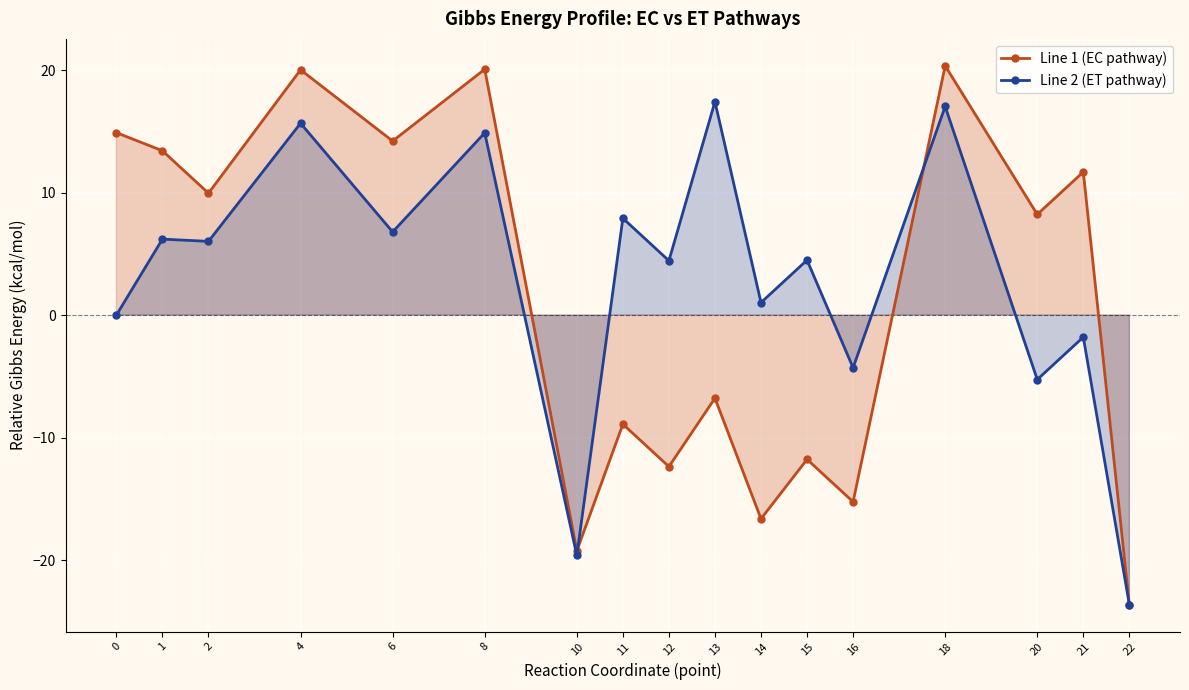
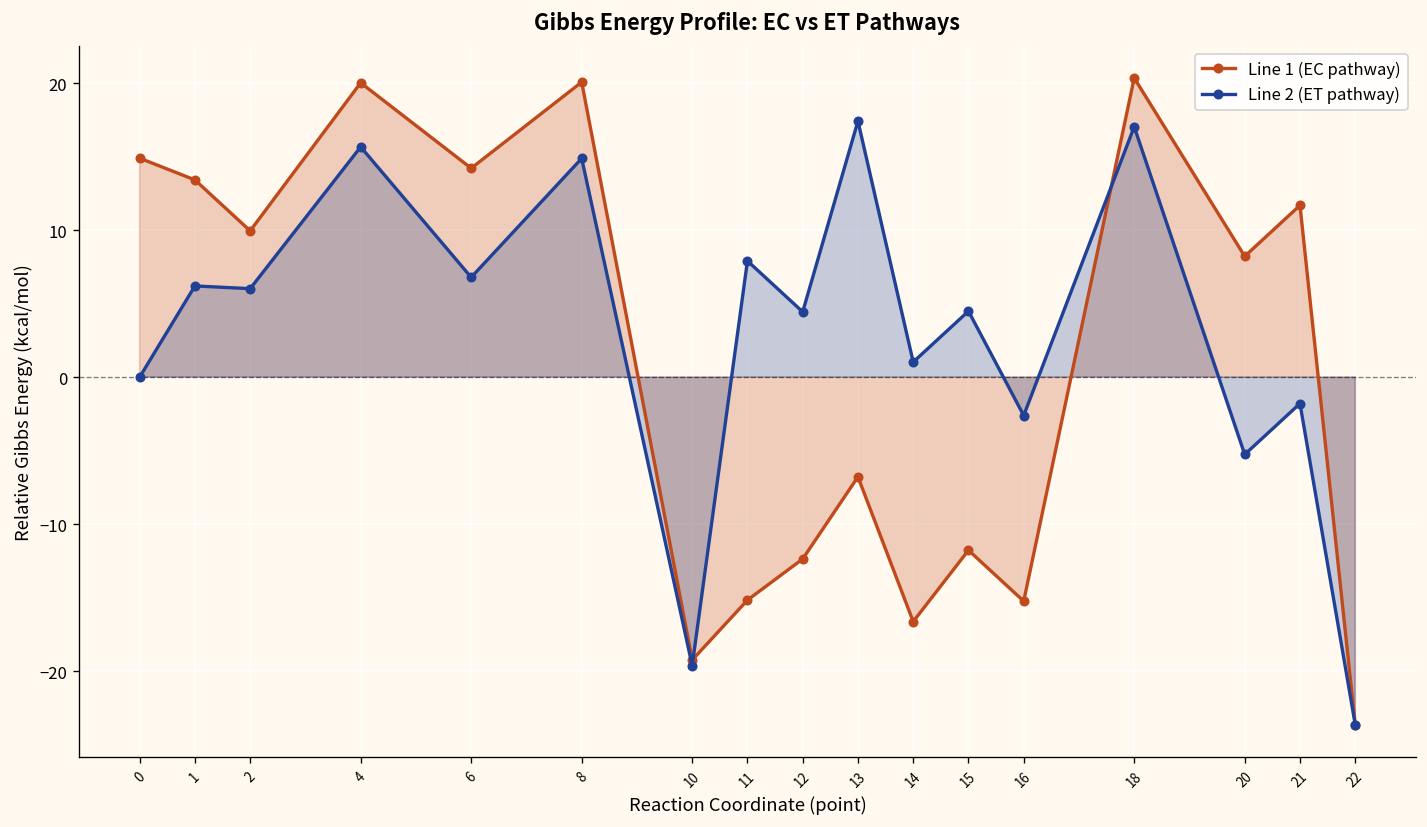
  {
    "Line 1 (EC pathway)": {
      "0": 14.9,
      "1": 13.4,
      "2": 10.0,
      "4": 20.0,
      "6": 14.2,
      "8": 20.1,
      "10": -19.2,
-     "11": -8.9,
+     "11": -15.2,
      "12": -12.4,
      "13": -6.8,
      "14": -16.6,
      "15": -11.8,
      "16": -15.2,
      "18": 20.4,
      "20": 8.2,
      "21": 11.7
    },
    "Line 2 (ET pathway)": {
      "0": 0.0,
      "1": 6.2,
      "2": 6.0,
      "4": 15.7,
      "6": 6.8,
      "8": 14.9,
      "10": -19.6,
      "11": 7.9,
      "12": 4.4,
      "13": 17.4,
      "14": 1.0,
      "15": 4.5,
-     "16": -4.3,
+     "16": -2.6,
      "18": 17.0,
      "20": -5.3,
      "21": -1.8
    }
  }
